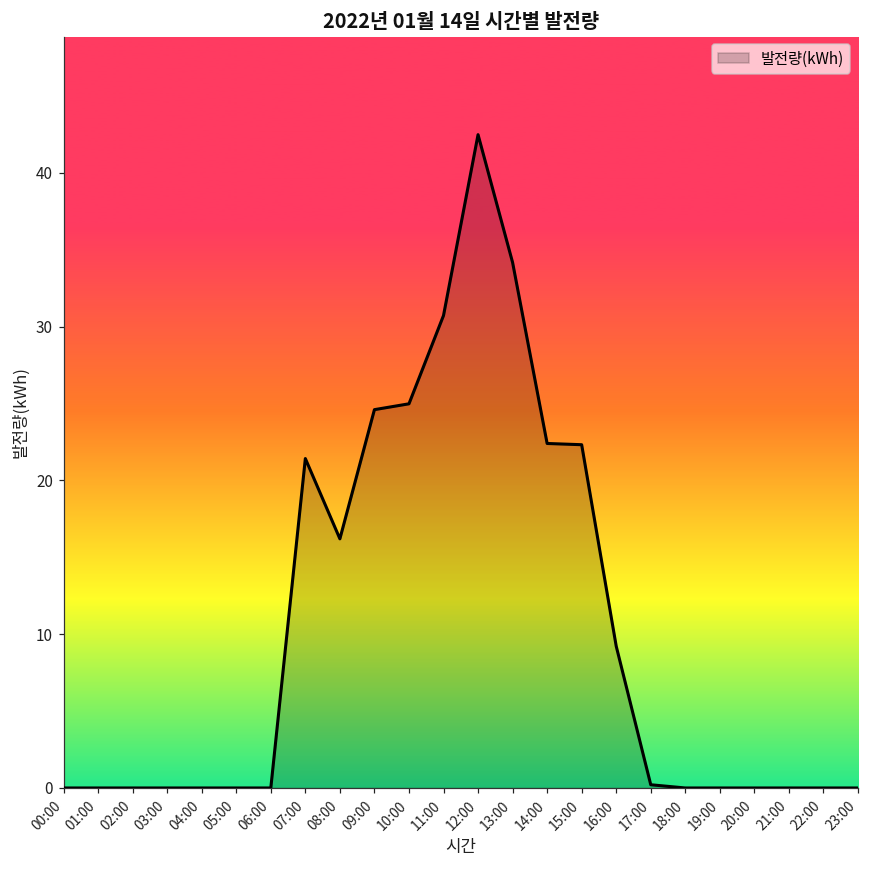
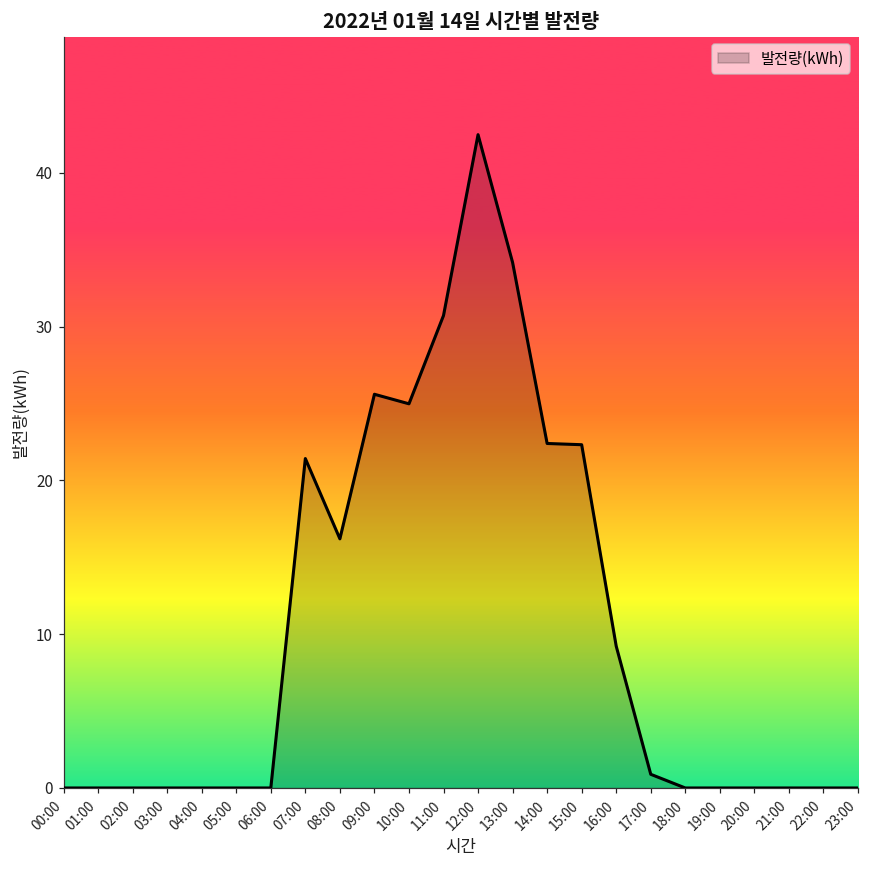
  {
    "00:00": 0.0,
    "01:00": 0.0,
    "02:00": 0.0,
    "03:00": 0.0,
    "04:00": 0.0,
    "05:00": 0.0,
    "06:00": 0.0,
    "07:00": 21.4,
    "08:00": 16.2,
-   "09:00": 24.6,
+   "09:00": 25.6,
    "10:00": 25.0,
    "11:00": 30.7,
    "12:00": 42.5,
    "13:00": 34.2,
    "14:00": 22.4,
    "15:00": 22.3,
    "16:00": 9.2,
-   "17:00": 0.2,
+   "17:00": 0.9,
    "18:00": 0.0,
    "19:00": 0.0,
    "20:00": 0.0,
    "21:00": 0.0,
    "22:00": 0.0,
    "23:00": 0.0
  }
